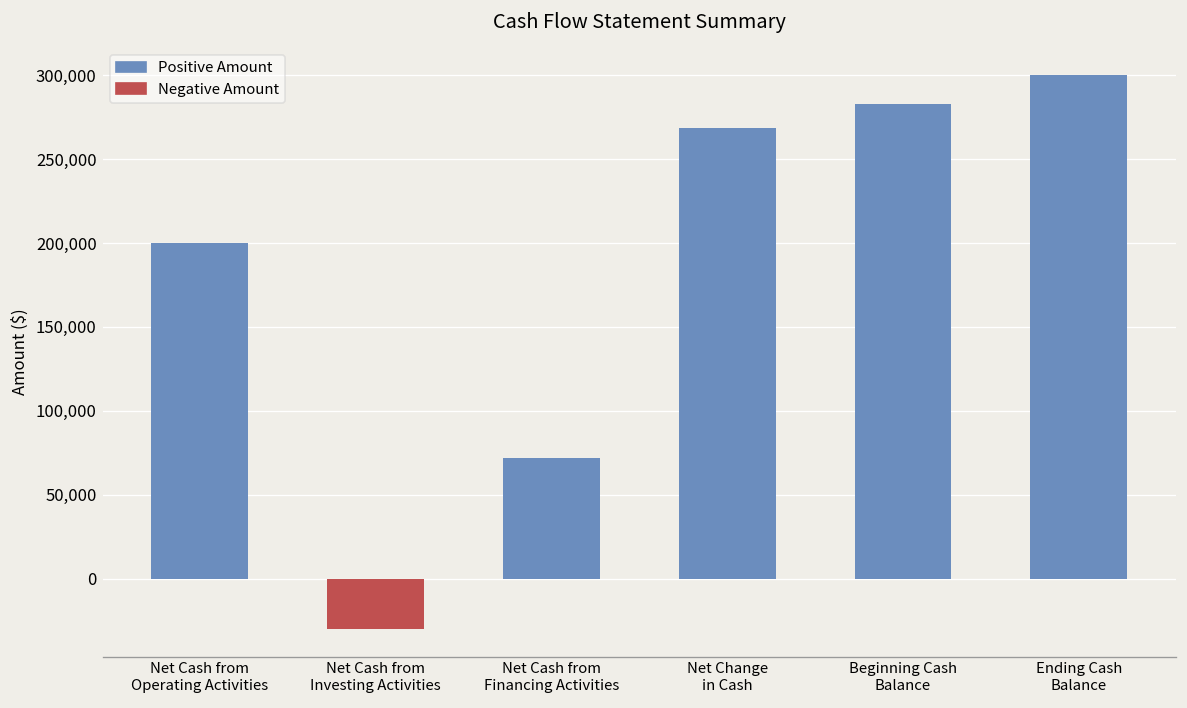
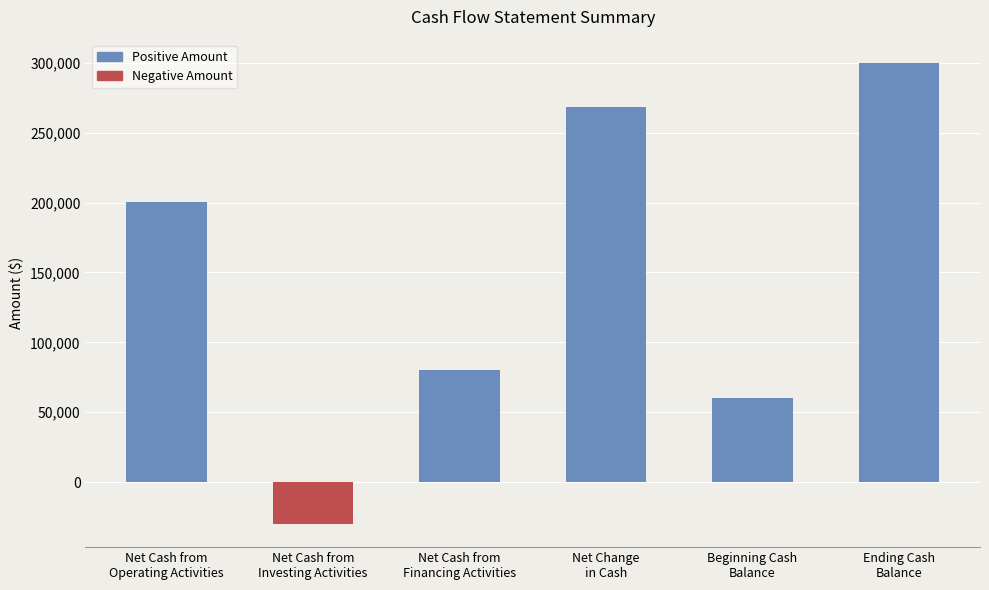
  {
    "Net Cash from Operating Activities": "200,000",
    "Net Cash from Investing Activities": "-30,000",
-   "Net Cash from Financing Activities": "72,000",
+   "Net Cash from Financing Activities": "80,000",
    "Net Change in Cash": "268,000",
-   "Beginning Cash Balance": "283,000",
+   "Beginning Cash Balance": "60,000",
    "Ending Cash Balance": "300,000"
  }
